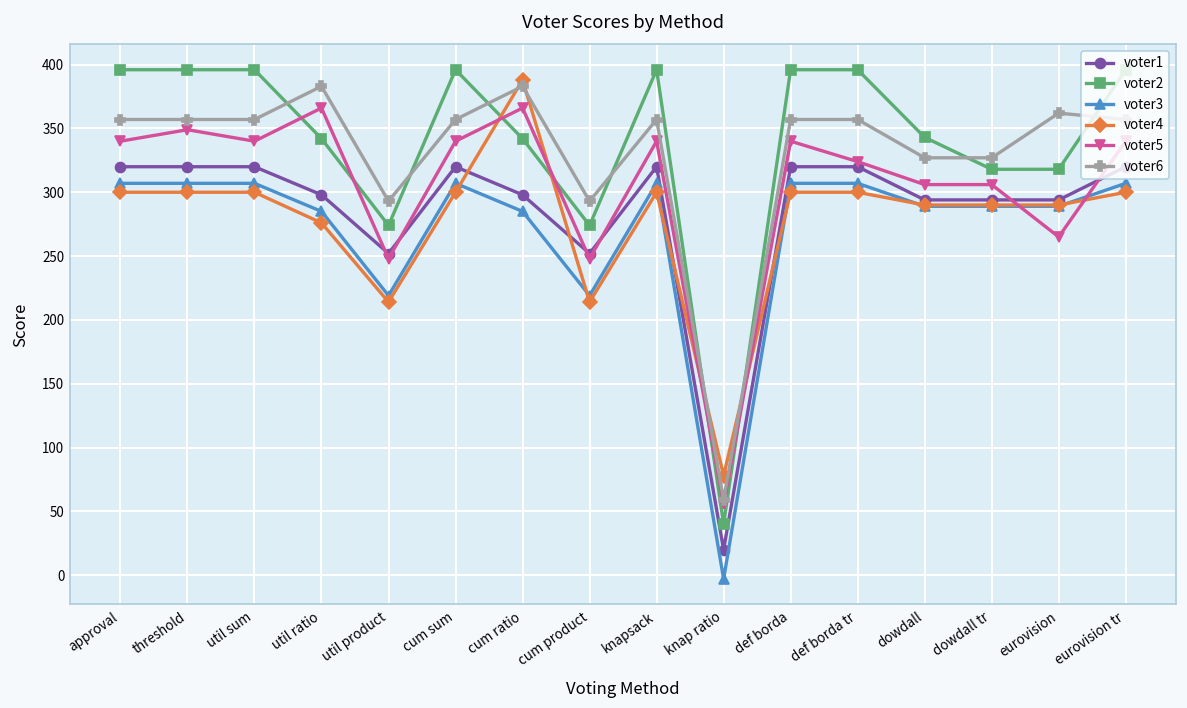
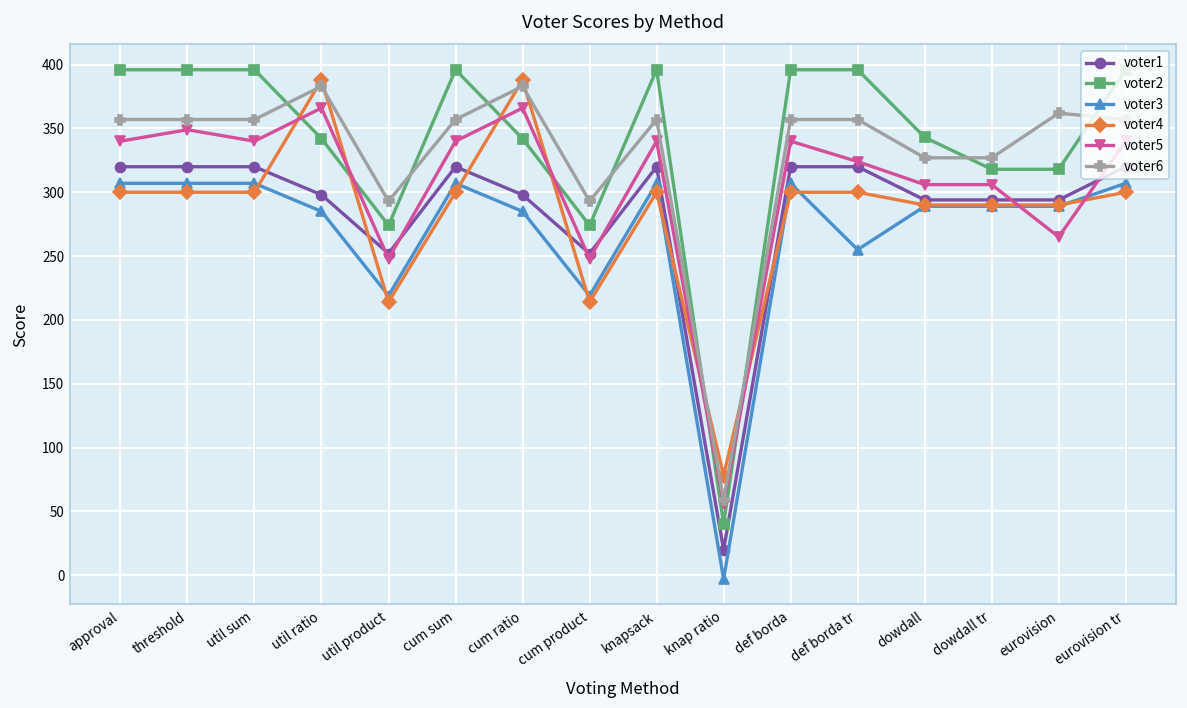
  {
    "voter1": {
      "approval": 320,
      "threshold": 320,
      "util sum": 320,
      "util ratio": 298,
      "util product": 252,
      "cum sum": 320,
      "cum ratio": 298,
      "cum product": 252,
      "knapsack": 320,
      "knap ratio": 20,
      "def borda": 320,
      "def borda tr": 320,
      "dowdall": 294,
      "dowdall tr": 294,
      "eurovision": 294
    },
    "voter2": {
      "approval": 396,
      "threshold": 396,
      "util sum": 396,
      "util ratio": 342,
      "util product": 274,
      "cum sum": 396,
      "cum ratio": 342,
      "cum product": 274,
      "knapsack": 396,
      "knap ratio": 40,
      "def borda": 396,
      "def borda tr": 396,
      "dowdall": 343,
      "dowdall tr": 318,
      "eurovision": 318
    },
    "voter3": {
      "approval": 307,
      "threshold": 307,
      "util sum": 307,
      "util ratio": 285,
      "util product": 219,
      "cum sum": 307,
      "cum ratio": 285,
      "cum product": 219,
      "knapsack": 307,
      "knap ratio": -3,
      "def borda": 307,
-     "def borda tr": 307,
+     "def borda tr": 255,
      "eurovision tr": 307
    },
    "voter4": {
      "approval": 300,
      "threshold": 300,
      "util sum": 300,
-     "util ratio": 276,
+     "util ratio": 388,
      "util product": 214,
      "cum sum": 300,
      "cum ratio": 388,
      "cum product": 214,
      "knapsack": 300,
      "knap ratio": 78,
      "def borda": 300,
      "def borda tr": 300,
      "eurovision tr": 300
    },
    "voter5": {
      "approval": 340,
      "threshold": 349,
      "util sum": 340,
      "util ratio": 366,
      "util product": 248,
      "cum sum": 340,
      "cum ratio": 366,
      "cum product": 248,
      "knapsack": 340,
      "knap ratio": 56,
      "def borda": 340,
      "def borda tr": 324,
      "dowdall": 306,
      "dowdall tr": 306,
      "eurovision": 265
    },
    "voter6": {
      "approval": 357,
      "threshold": 357,
      "util sum": 357,
      "util ratio": 383,
      "util product": 293,
      "cum sum": 357,
      "cum ratio": 383,
      "cum product": 293,
      "knapsack": 357,
      "knap ratio": 59,
      "def borda": 357,
      "def borda tr": 357,
      "dowdall": 327,
      "dowdall tr": 327,
      "eurovision": 362
    }
  }
